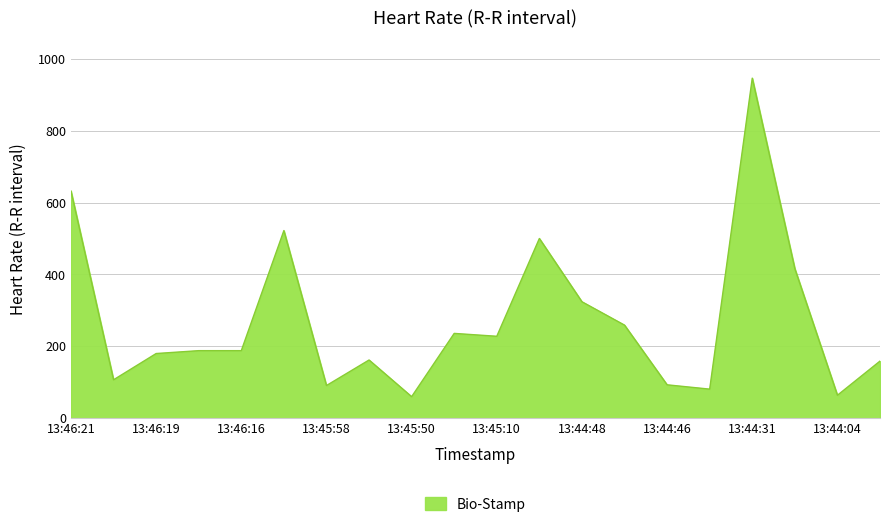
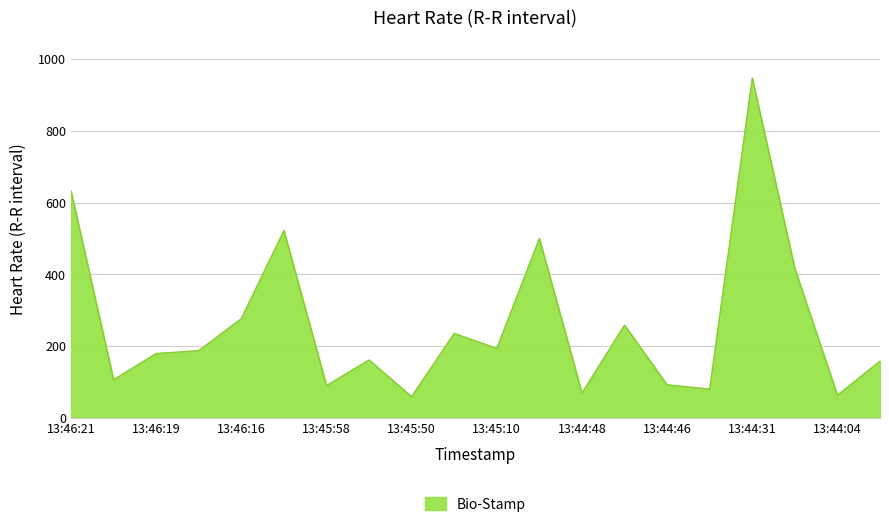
  {
    "13:46:21": 630,
    "13:46:19": 180,
-   "13:46:16": 190,
+   "13:46:16": 280,
    "13:45:58": 90,
    "13:45:50": 60,
-   "13:45:10": 230,
-   "13:44:48": 320,
+   "13:45:10": 190,
+   "13:44:48": 70,
    "13:44:46": 90,
    "13:44:31": 950,
    "13:44:04": 60
  }
